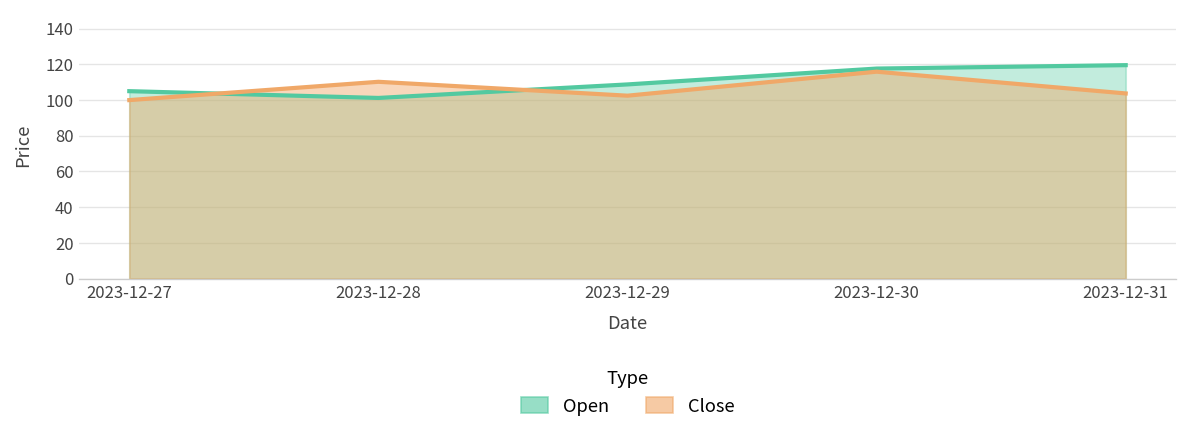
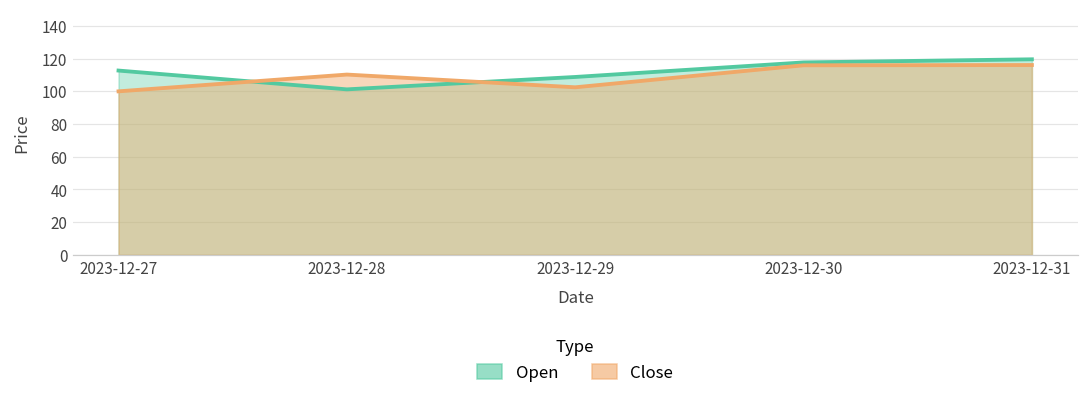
  {
    "Open": {
-     "2023-12-27": 105,
+     "2023-12-27": 113,
      "2023-12-28": 101,
      "2023-12-29": 109,
      "2023-12-30": 118,
      "2023-12-31": 120
    },
    "Close": {
      "2023-12-27": 100,
      "2023-12-28": 110,
      "2023-12-29": 102,
      "2023-12-30": 116,
-     "2023-12-31": 104
+     "2023-12-31": 116
    }
  }
